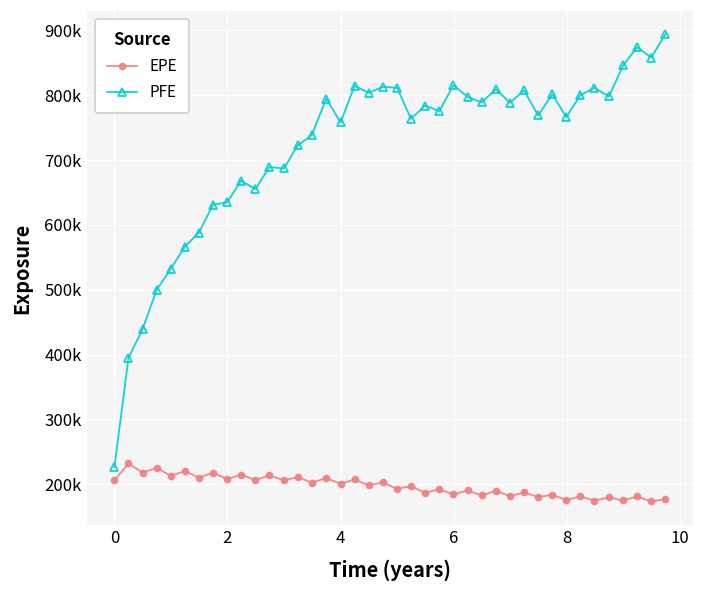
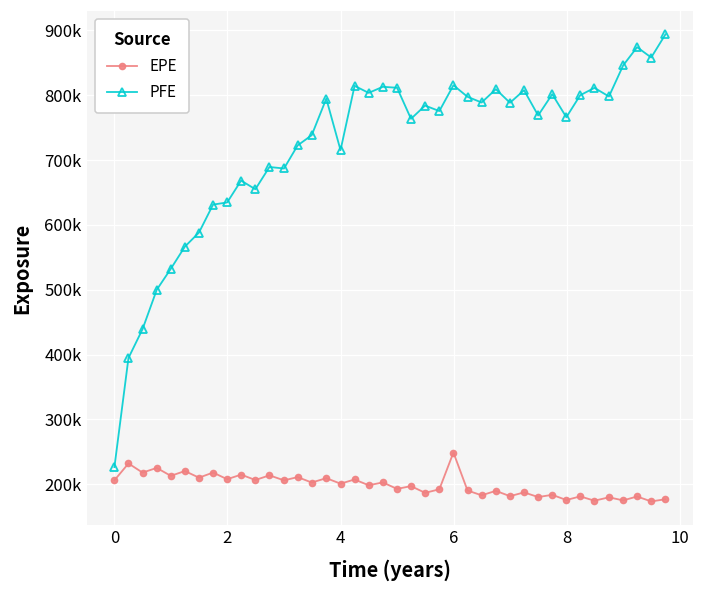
  {
    "EPE": {
      "0": 210000,
      "4": 200000,
-     "6": 180000
+     "6": 250000
    },
    "PFE": {
      "0": 230000,
-     "4": 760000,
+     "4": 720000,
      "6": 820000
    }
  }
